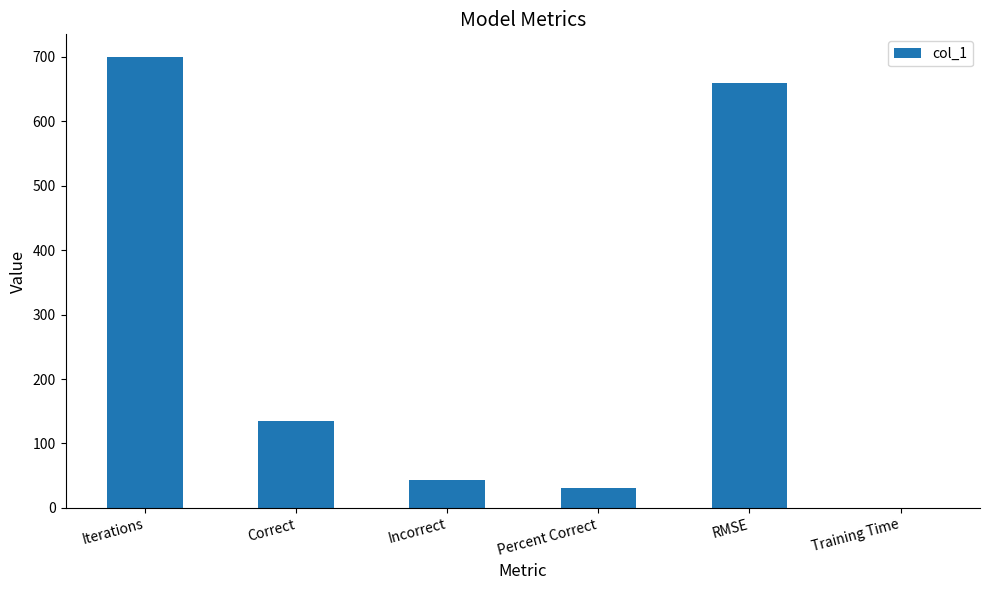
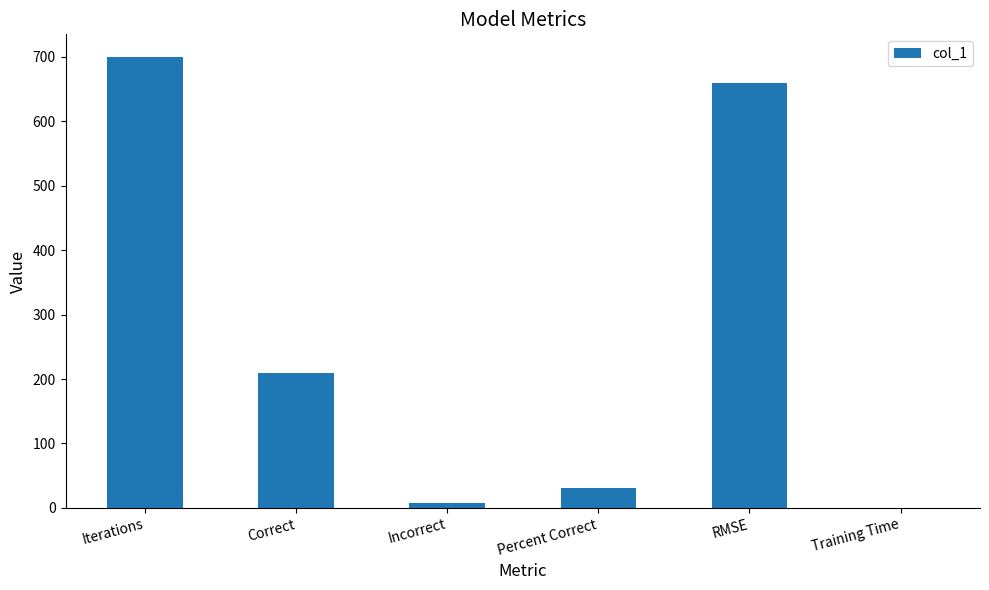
  {
    "Iterations": 700,
-   "Correct": 140,
-   "Incorrect": 40,
+   "Correct": 210,
+   "Incorrect": 10,
    "Percent Correct": 30,
    "RMSE": 660
  }
